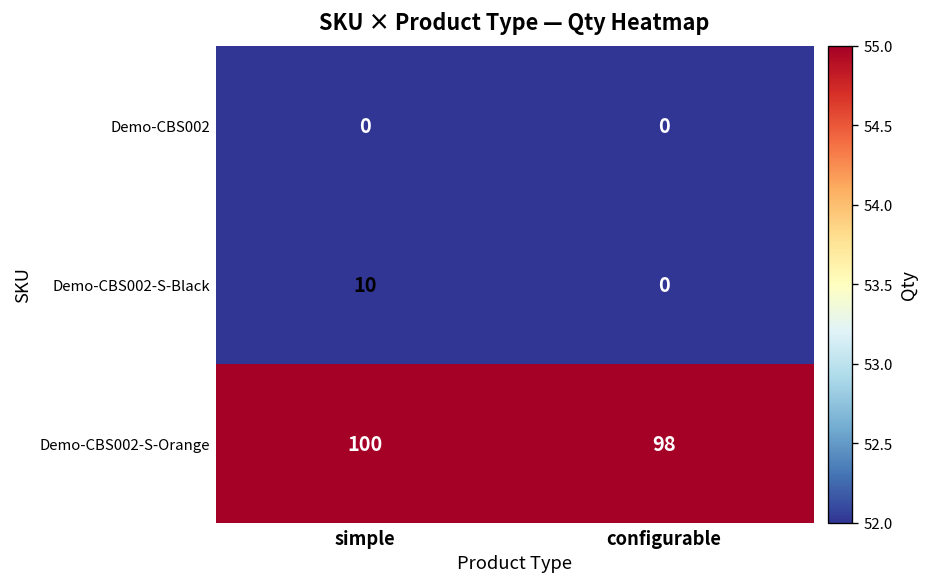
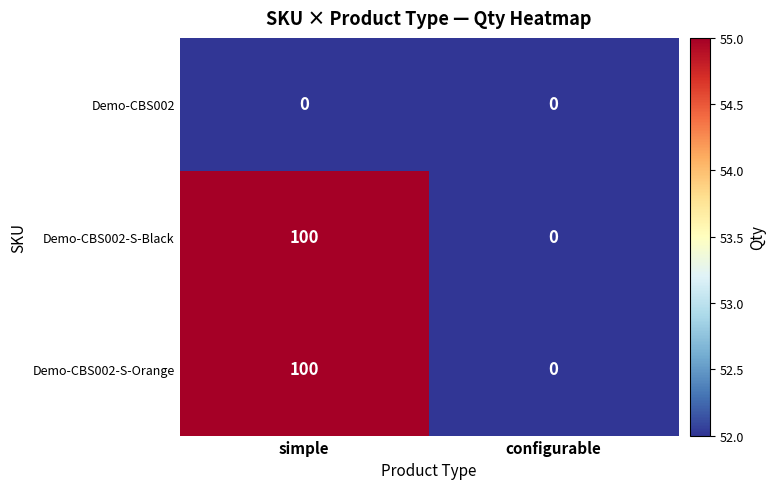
  {
    "Demo-CBS002": {
      "simple": 0,
      "configurable": 0
    },
    "Demo-CBS002-S-Black": {
-     "simple": 10,
+     "simple": 100,
      "configurable": 0
    },
    "Demo-CBS002-S-Orange": {
      "simple": 100,
-     "configurable": 98
+     "configurable": 0
    }
  }
